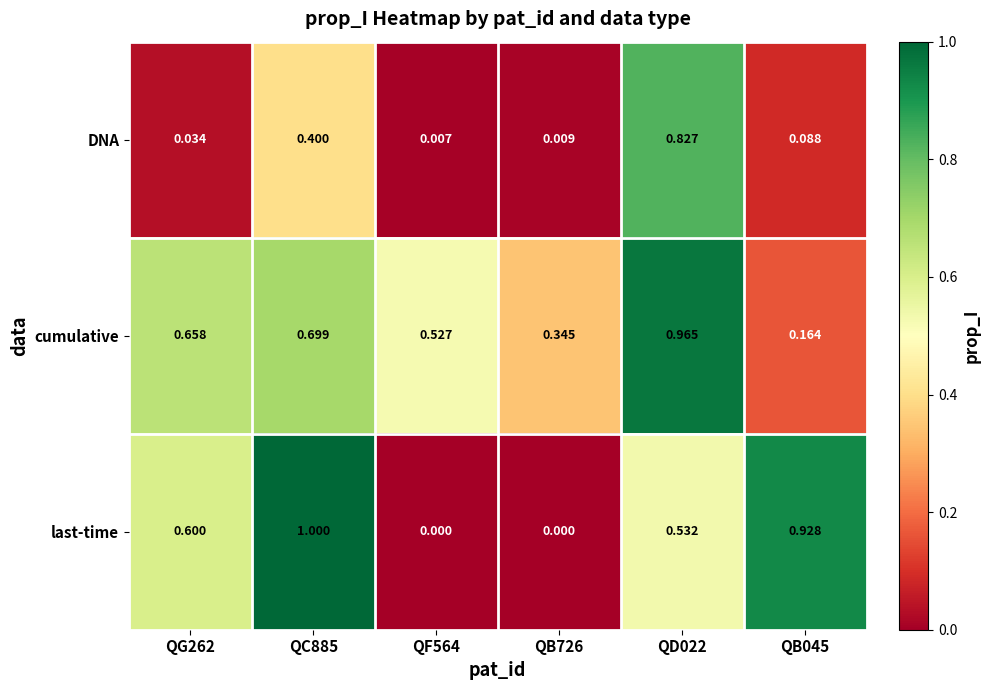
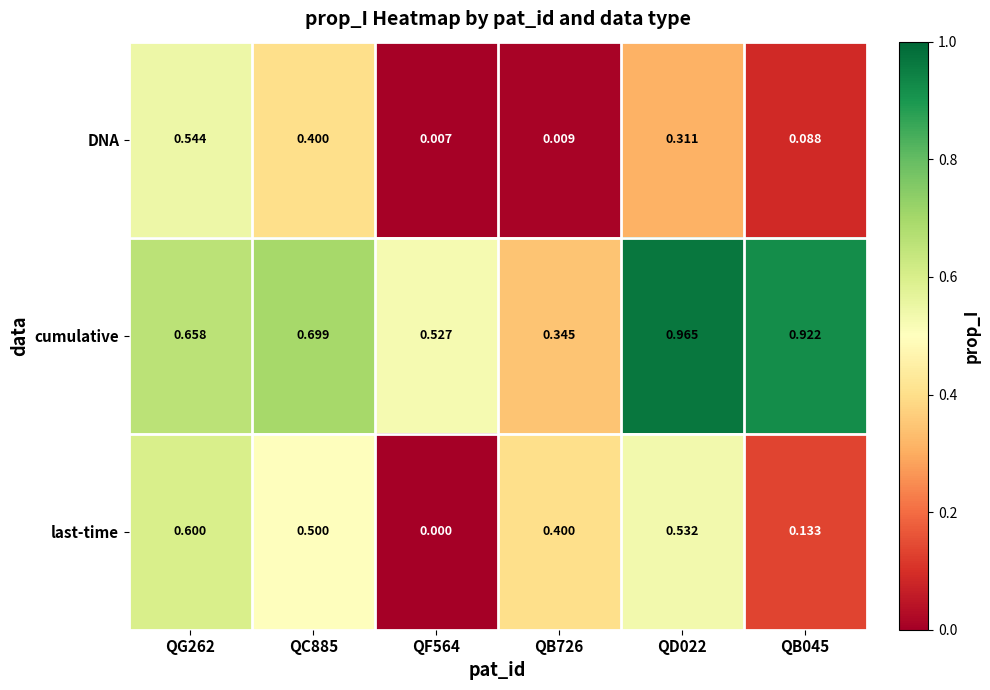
  {
    "DNA": {
-     "QG262": 0.034,
+     "QG262": 0.544,
      "QC885": 0.400,
      "QF564": 0.007,
      "QB726": 0.009,
-     "QD022": 0.827,
+     "QD022": 0.311,
      "QB045": 0.088
    },
    "cumulative": {
      "QG262": 0.658,
      "QC885": 0.699,
      "QF564": 0.527,
      "QB726": 0.345,
      "QD022": 0.965,
-     "QB045": 0.164
+     "QB045": 0.922
    },
    "last-time": {
      "QG262": 0.600,
-     "QC885": 1.000,
+     "QC885": 0.500,
      "QF564": 0.000,
-     "QB726": 0.000,
+     "QB726": 0.400,
      "QD022": 0.532,
-     "QB045": 0.928
+     "QB045": 0.133
    }
  }
